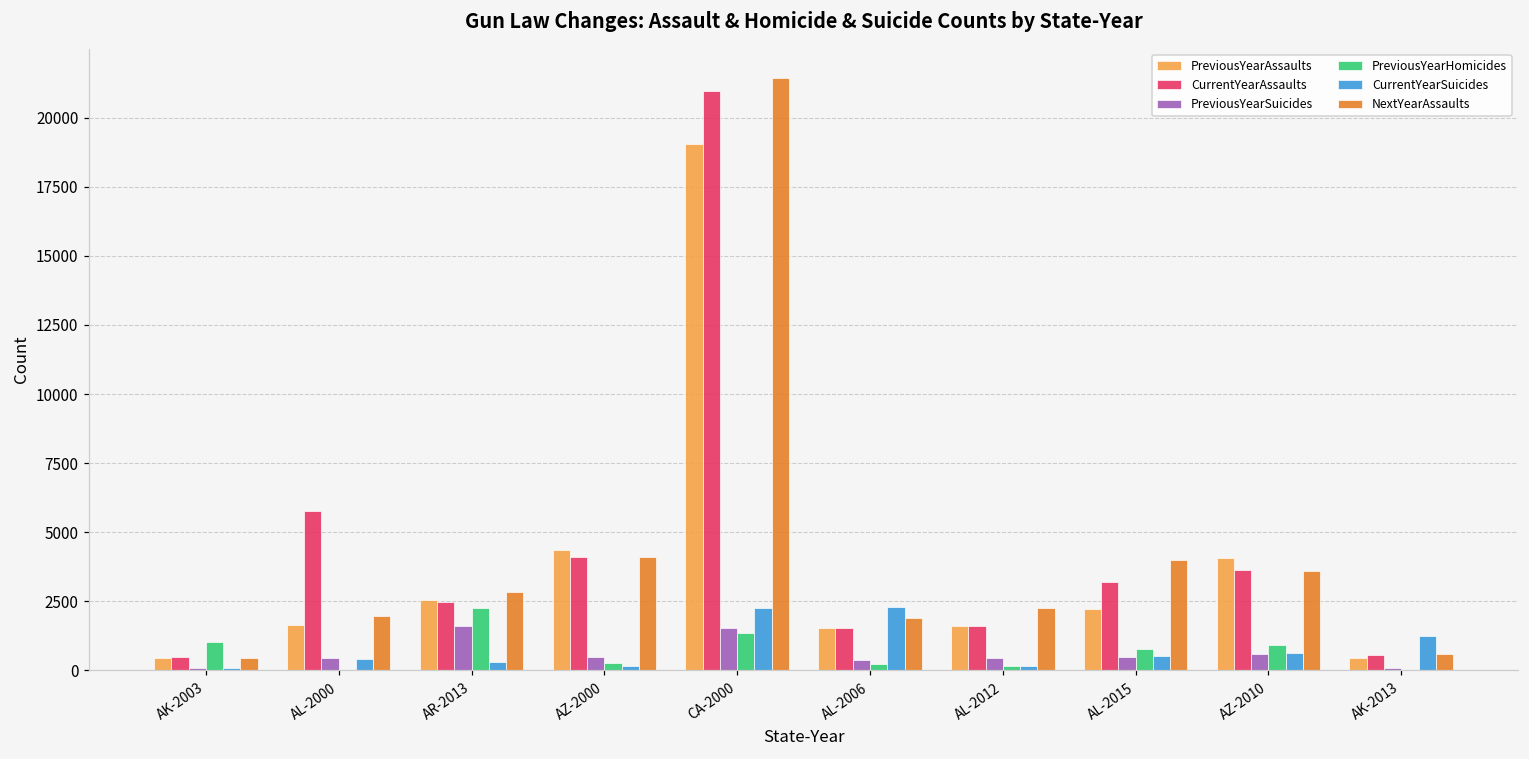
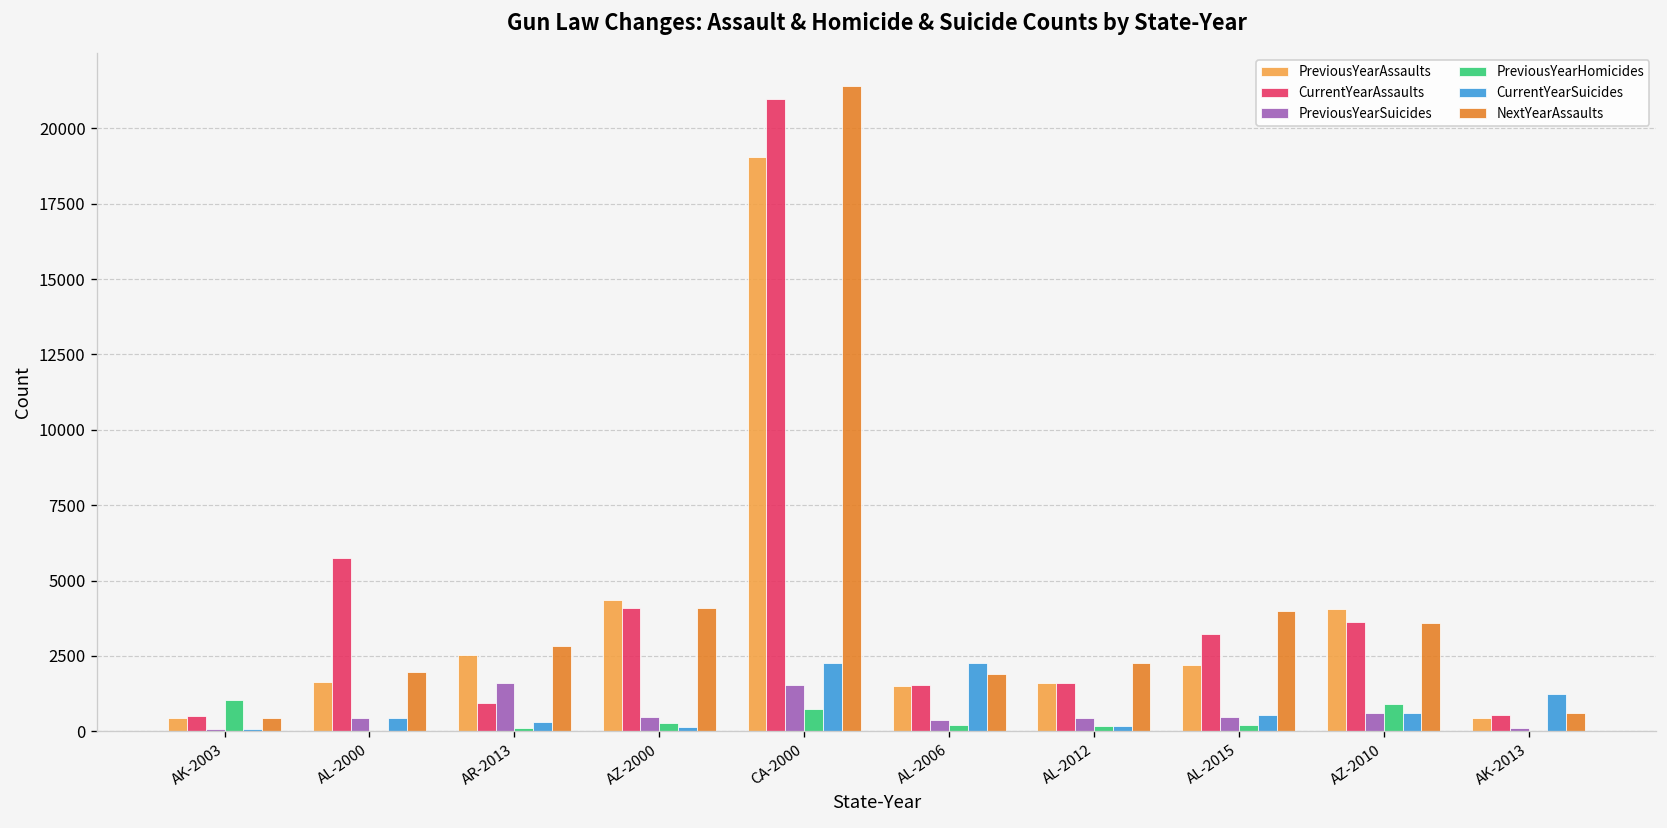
  {
    "CurrentYearAssaults": {
      "AK-2003": 500,
      "AL-2000": 5800,
-     "AR-2013": 2500,
+     "AR-2013": 1000,
      "AZ-2000": 4100,
      "CA-2000": 21000,
      "AL-2006": 1500,
      "AL-2012": 1600,
      "AL-2015": 3200,
      "AZ-2010": 3600,
      "AK-2013": 600
    },
    "PreviousYearSuicides": {
      "AL-2000": 400,
      "AR-2013": 1600,
      "AZ-2000": 500,
      "CA-2000": 1500,
      "AL-2006": 400,
      "AL-2012": 500,
      "AL-2015": 500,
      "AZ-2010": 600
    },
    "PreviousYearHomicides": {
      "AK-2003": 1000,
-     "AR-2013": 2300,
+     "AR-2013": 100,
      "AZ-2000": 300,
-     "CA-2000": 1400,
+     "CA-2000": 700,
      "AL-2006": 200,
      "AL-2012": 200,
-     "AL-2015": 800,
+     "AL-2015": 200,
      "AZ-2010": 900
    },
    "CurrentYearSuicides": {
      "AL-2000": 400,
      "AR-2013": 300,
      "AZ-2000": 200,
      "CA-2000": 2300,
      "AL-2006": 2300,
      "AL-2012": 200,
      "AL-2015": 500,
      "AZ-2010": 600,
      "AK-2013": 1200
    }
  }
